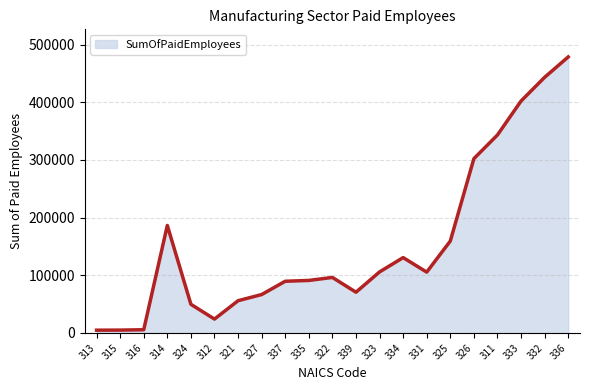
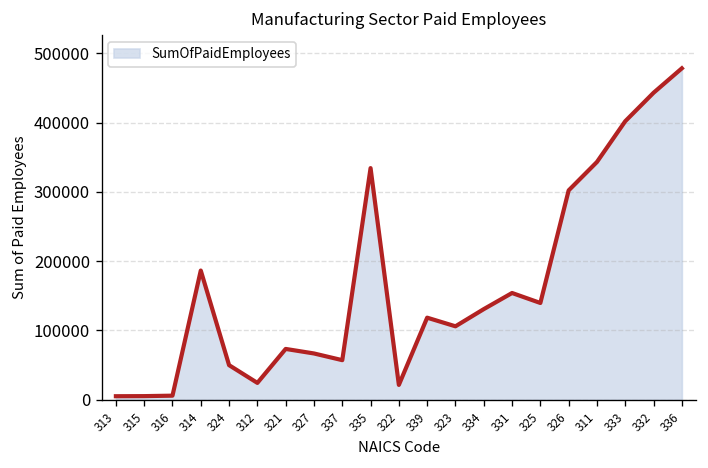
  {
    "313": 0,
    "315": 0,
    "316": 10000,
    "314": 190000,
    "324": 50000,
    "312": 20000,
-   "321": 60000,
+   "321": 70000,
    "327": 70000,
-   "337": 90000,
-   "335": 90000,
-   "322": 100000,
-   "339": 70000,
+   "337": 60000,
+   "335": 330000,
+   "322": 20000,
+   "339": 120000,
    "323": 110000,
    "334": 130000,
-   "331": 110000,
-   "325": 160000,
+   "331": 150000,
+   "325": 140000,
    "326": 300000,
    "311": 340000,
    "333": 400000,
    "332": 440000,
    "336": 480000
  }
